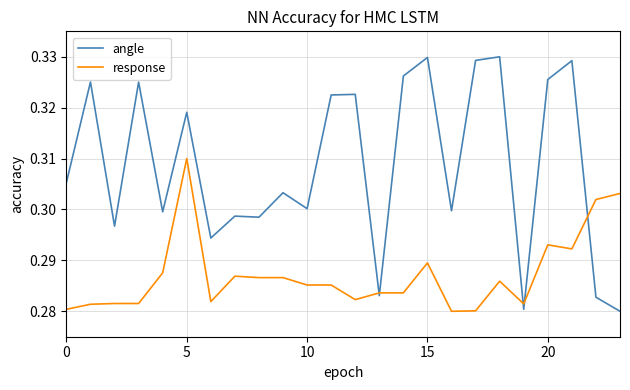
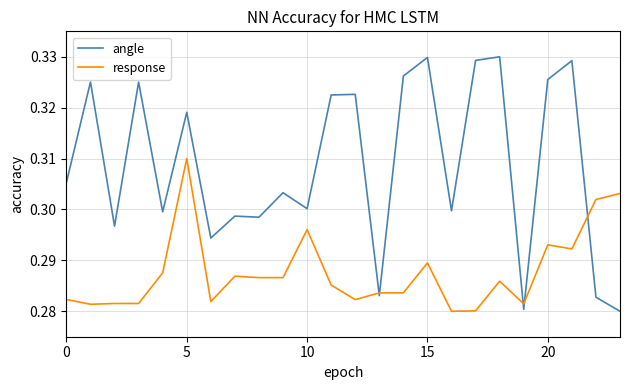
  {
    "angle": {
      "0": 0.305,
      "5": 0.319,
      "10": 0.300,
      "15": 0.330,
      "20": 0.326
    },
    "response": {
-     "0": 0.280,
+     "0": 0.282,
      "5": 0.310,
-     "10": 0.285,
+     "10": 0.296,
      "15": 0.290,
      "20": 0.293
    }
  }
